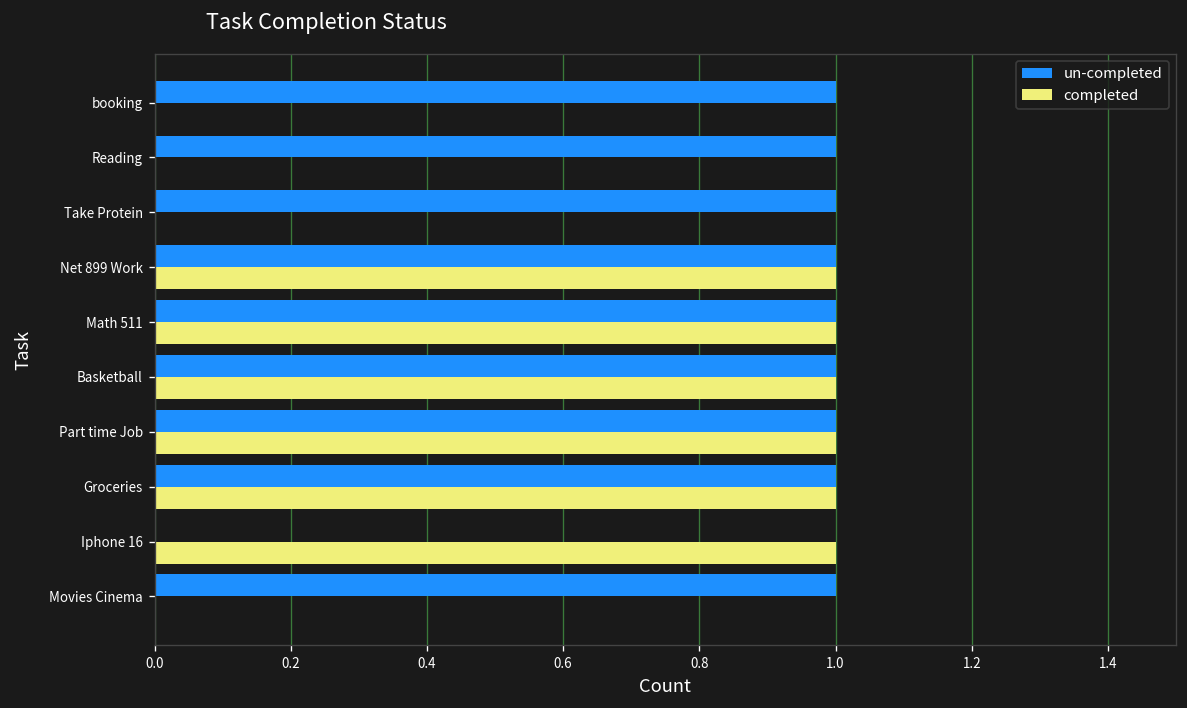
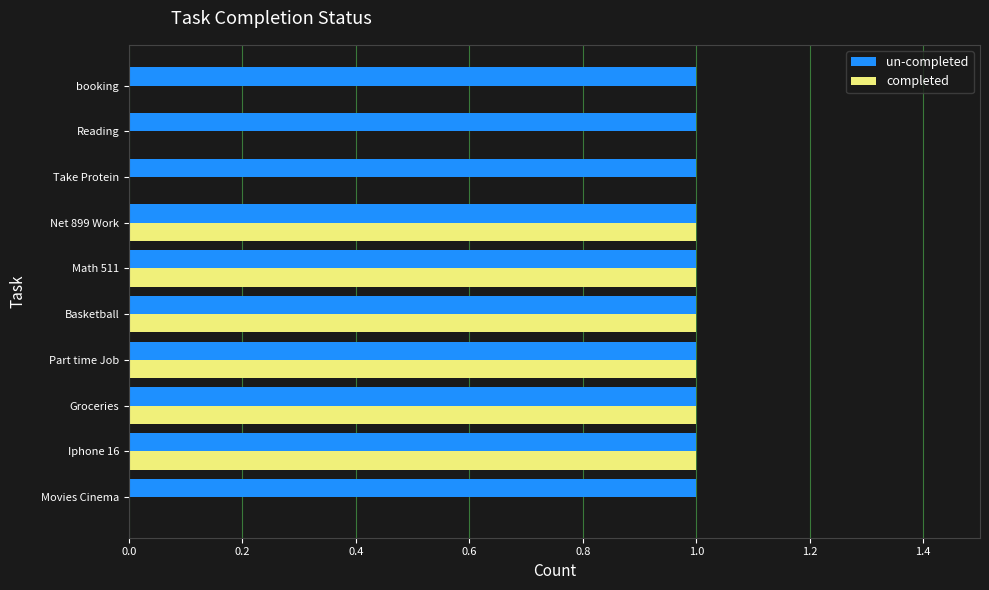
  {
    "un-completed": {
      "booking": 1,
      "Reading": 1,
      "Take Protein": 1,
      "Net 899 Work": 1,
      "Math 511": 1,
      "Basketball": 1,
      "Part time Job": 1,
      "Groceries": 1,
-     "Iphone 16": 0,
+     "Iphone 16": 1,
      "Movies Cinema": 1
    },
    "completed": {
      "booking": 0,
      "Reading": 0,
      "Take Protein": 0,
      "Net 899 Work": 1,
      "Math 511": 1,
      "Basketball": 1,
      "Part time Job": 1,
      "Groceries": 1,
      "Iphone 16": 1,
      "Movies Cinema": 0
    }
  }
